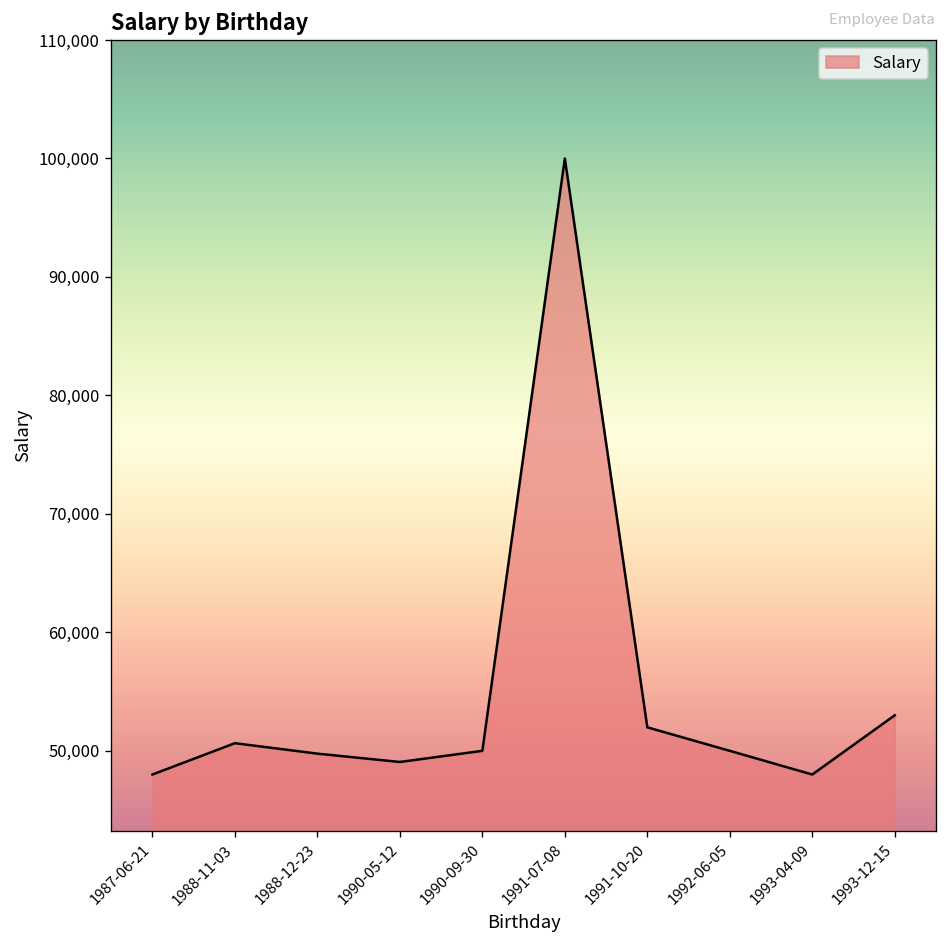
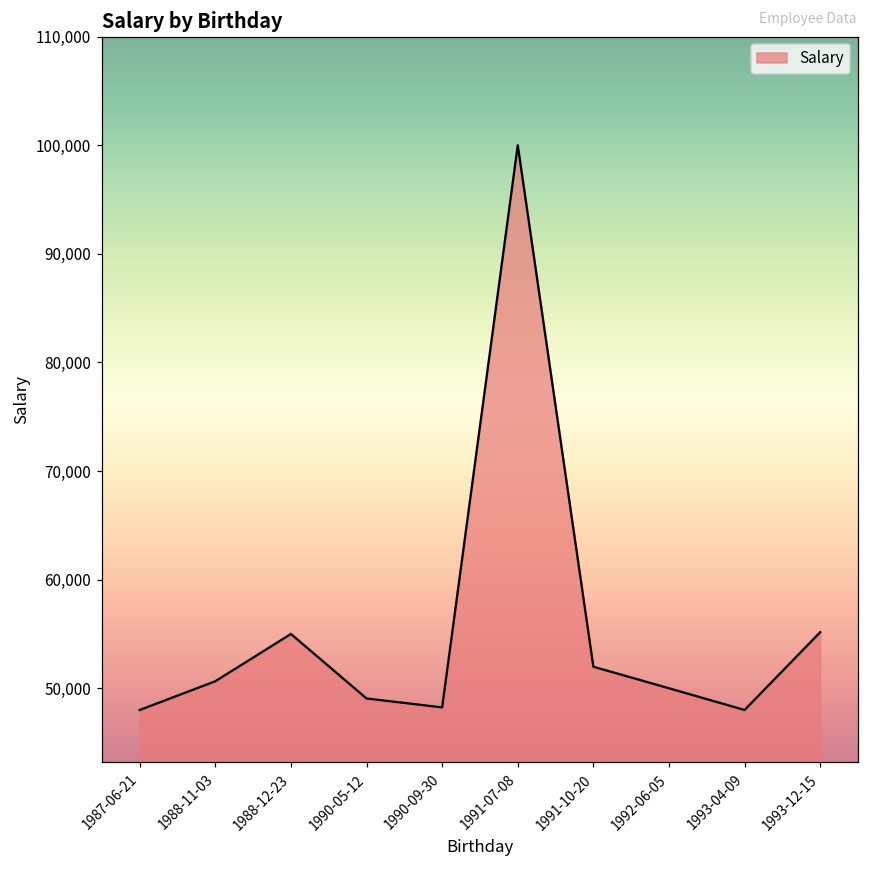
  {
    "1987-06-21": "48,000",
    "1988-11-03": "51,000",
-   "1988-12-23": "50,000",
+   "1988-12-23": "55,000",
    "1990-05-12": "49,000",
-   "1990-09-30": "50,000",
+   "1990-09-30": "48,000",
    "1991-07-08": "100,000",
    "1991-10-20": "52,000",
    "1992-06-05": "50,000",
    "1993-04-09": "48,000",
-   "1993-12-15": "53,000"
+   "1993-12-15": "55,000"
  }
